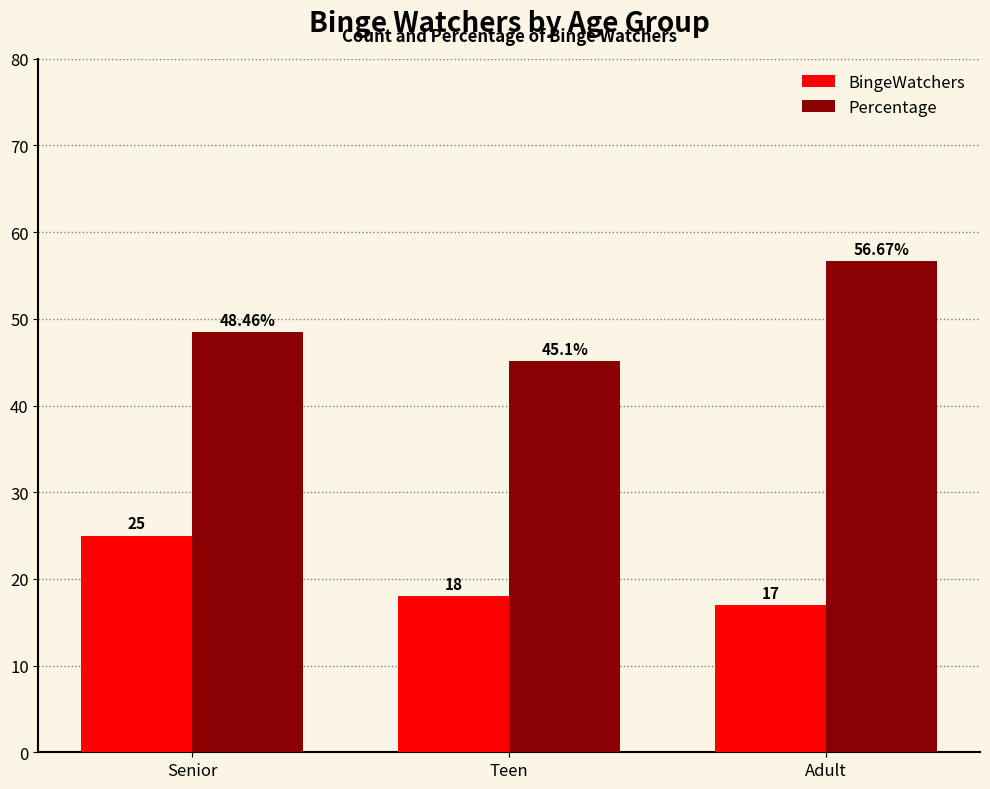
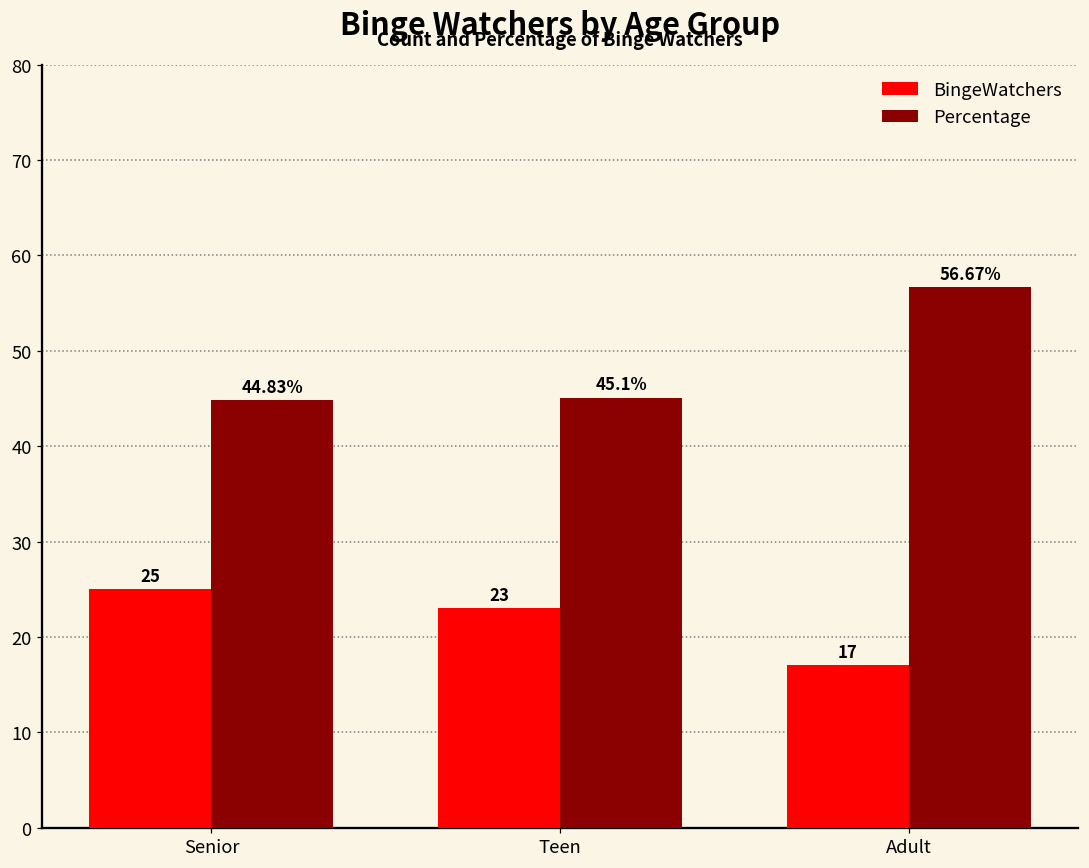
  {
    "BingeWatchers": {
      "Senior": "25",
-     "Teen": "18",
+     "Teen": "23",
      "Adult": "17"
    },
    "Percentage": {
-     "Senior": "48.46%",
+     "Senior": "44.83%",
      "Teen": "45.1%",
      "Adult": "56.67%"
    }
  }
